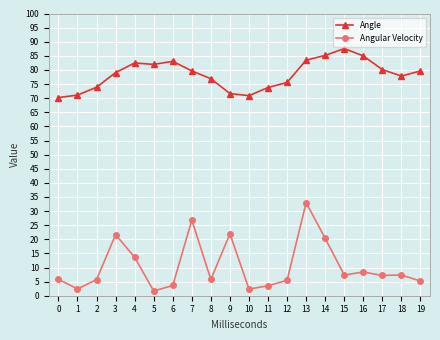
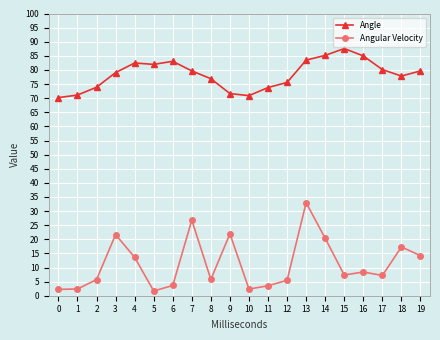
  {
    "Angle": {
      "0": 70,
      "1": 71,
      "2": 74,
      "3": 79,
      "4": 82,
      "5": 82,
      "6": 83,
      "7": 80,
      "8": 77,
      "9": 72,
      "10": 71,
      "11": 74,
      "12": 76,
      "13": 83,
      "14": 85,
      "15": 88,
      "16": 85,
      "17": 80,
      "18": 78,
      "19": 80
    },
    "Angular Velocity": {
-     "0": 6,
+     "0": 2,
      "1": 2,
      "2": 6,
      "3": 22,
      "4": 14,
      "5": 2,
      "6": 4,
      "7": 27,
      "8": 6,
      "9": 22,
      "10": 2,
      "11": 4,
      "12": 5,
      "13": 33,
      "14": 20,
      "15": 7,
      "16": 8,
      "17": 7,
-     "18": 7,
-     "19": 5
+     "18": 17,
+     "19": 14
    }
  }
